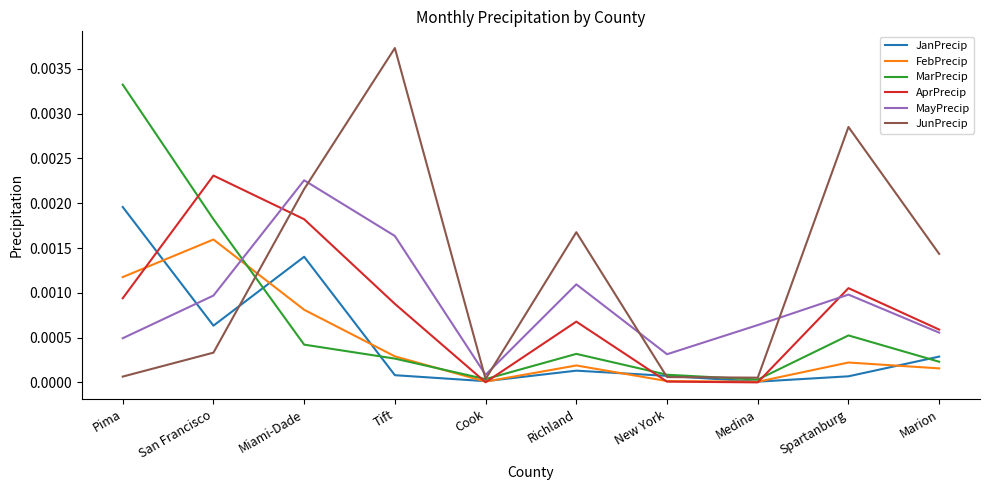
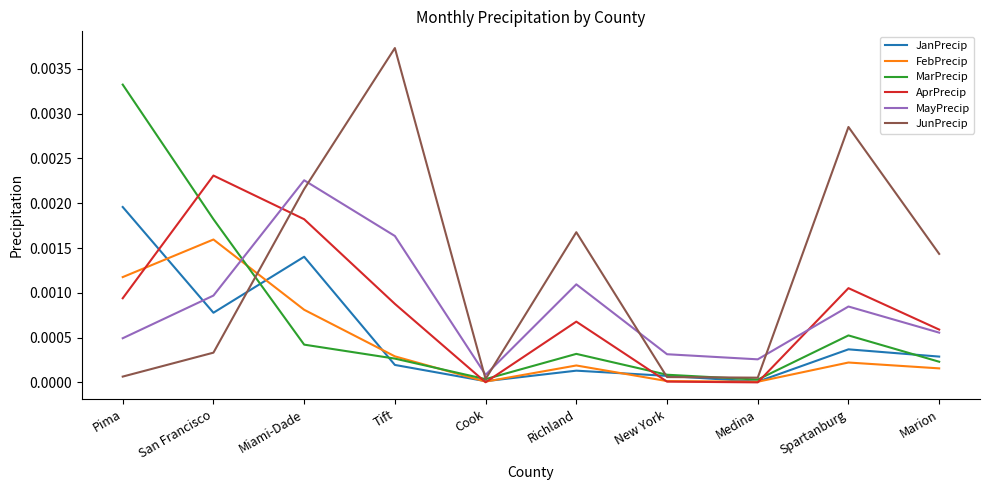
  {
    "JanPrecip": {
      "Pima": 0.0020,
-     "San Francisco": 0.0006,
+     "San Francisco": 0.0008,
      "Miami-Dade": 0.0014,
-     "Tift": 0.0001,
+     "Tift": 0.0002,
      "Richland": 0.0001,
-     "Spartanburg": 0.0001,
+     "Spartanburg": 0.0004,
      "Marion": 0.0003
    },
    "FebPrecip": {
      "Pima": 0.0012,
      "San Francisco": 0.0016,
      "Miami-Dade": 0.0008,
      "Richland": 0.0002,
      "Spartanburg": 0.0002,
      "Marion": 0.0002
    },
    "MarPrecip": {
      "Pima": 0.0033,
      "San Francisco": 0.0018,
      "Miami-Dade": 0.0004,
      "Richland": 0.0003,
      "Spartanburg": 0.0005,
      "Marion": 0.0002
    },
    "AprPrecip": {
      "Pima": 0.0009,
      "San Francisco": 0.0023,
      "Miami-Dade": 0.0018,
      "Tift": 0.0009,
      "Richland": 0.0007,
      "Spartanburg": 0.0011,
      "Marion": 0.0006
    },
    "MayPrecip": {
      "Pima": 0.0005,
      "San Francisco": 0.0010,
      "Miami-Dade": 0.0023,
      "Tift": 0.0016,
      "Cook": 0.0001,
      "Richland": 0.0011,
      "New York": 0.0003,
-     "Medina": 0.0006,
-     "Spartanburg": 0.0010,
+     "Medina": 0.0003,
+     "Spartanburg": 0.0008,
      "Marion": 0.0006
    },
    "JunPrecip": {
      "Pima": 0.0001,
      "San Francisco": 0.0003,
      "Miami-Dade": 0.0022,
      "Tift": 0.0037,
      "Richland": 0.0017,
      "Spartanburg": 0.0029,
      "Marion": 0.0014
    }
  }
